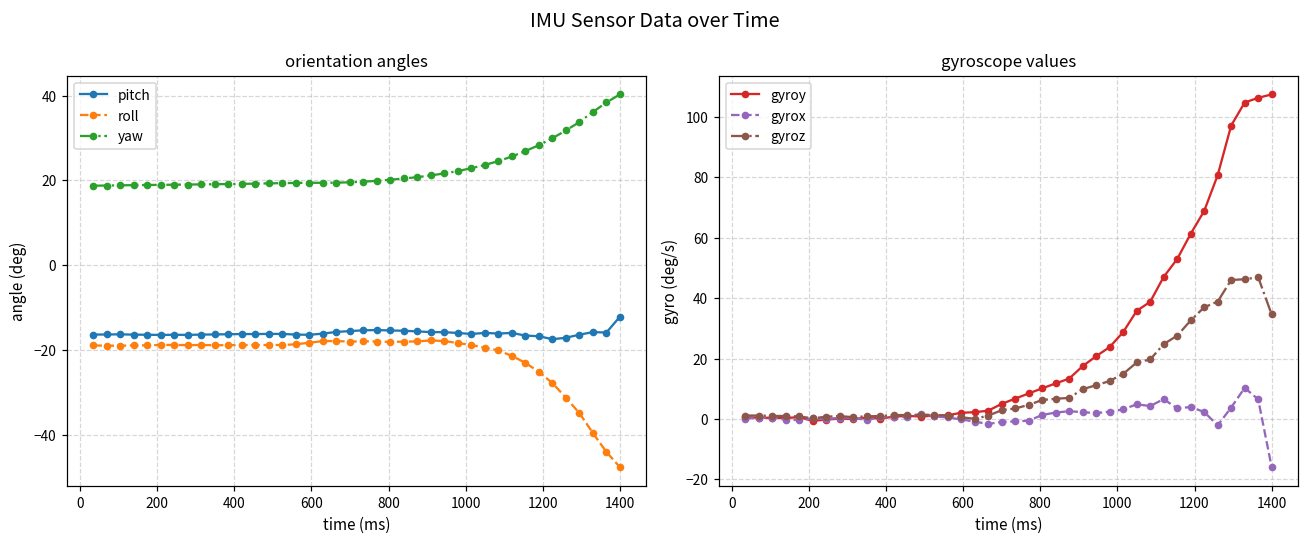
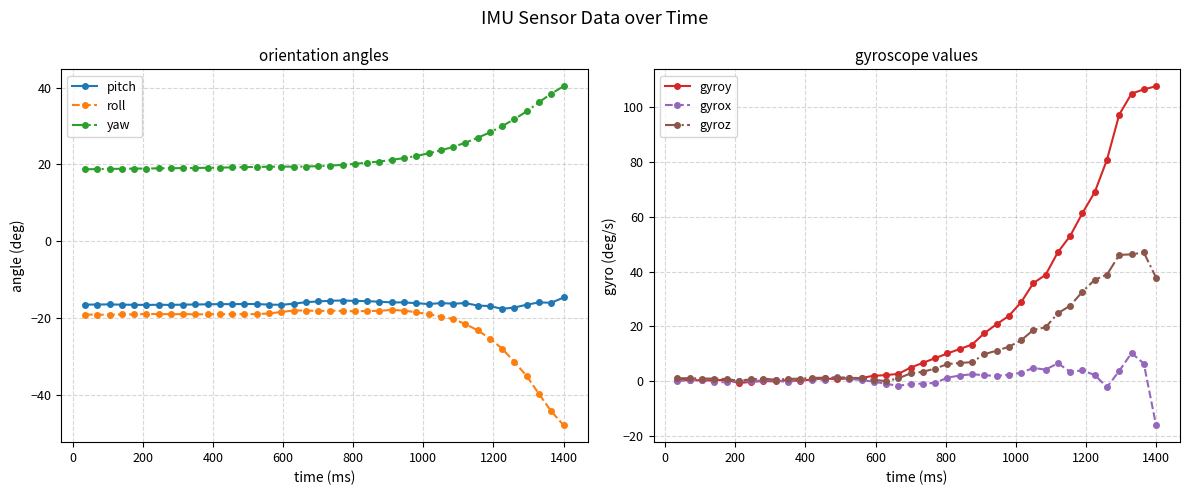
  {
    "orientation angles": {
      "pitch": {
-       "1400": -12
+       "1400": -15
      },
      "roll": {
        "1400": -48
      },
      "yaw": {
        "1400": 40
      }
    },
    "gyroscope values": {
      "gyroy": {
        "1400": 108
      },
      "gyrox": {
        "1400": -16
      },
      "gyroz": {
-       "1400": 35
+       "1400": 38
      }
    }
  }
